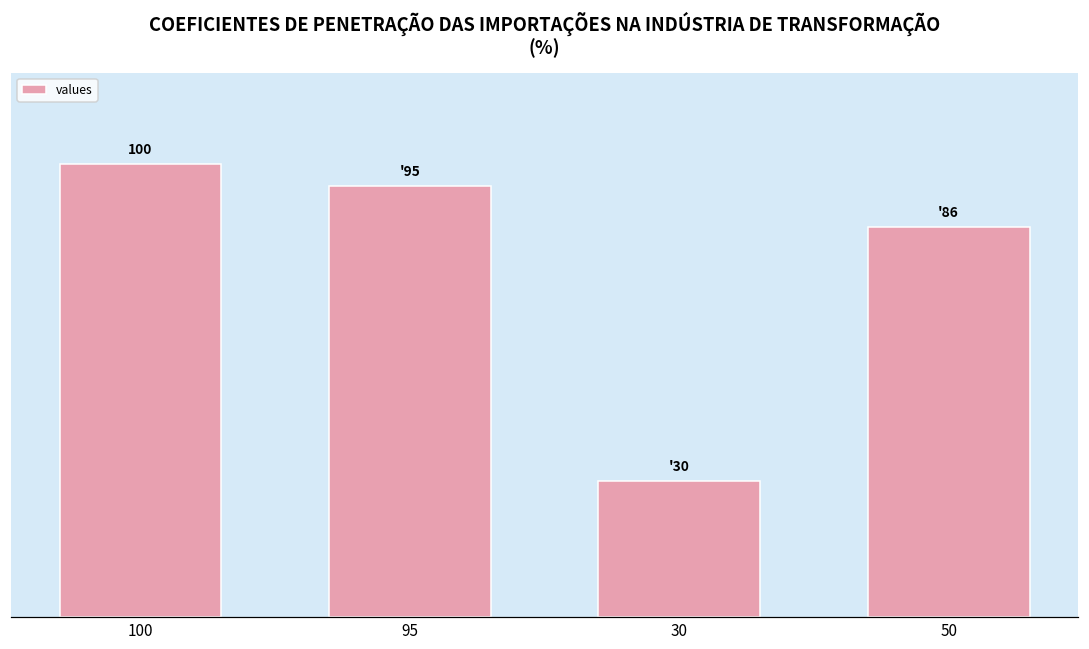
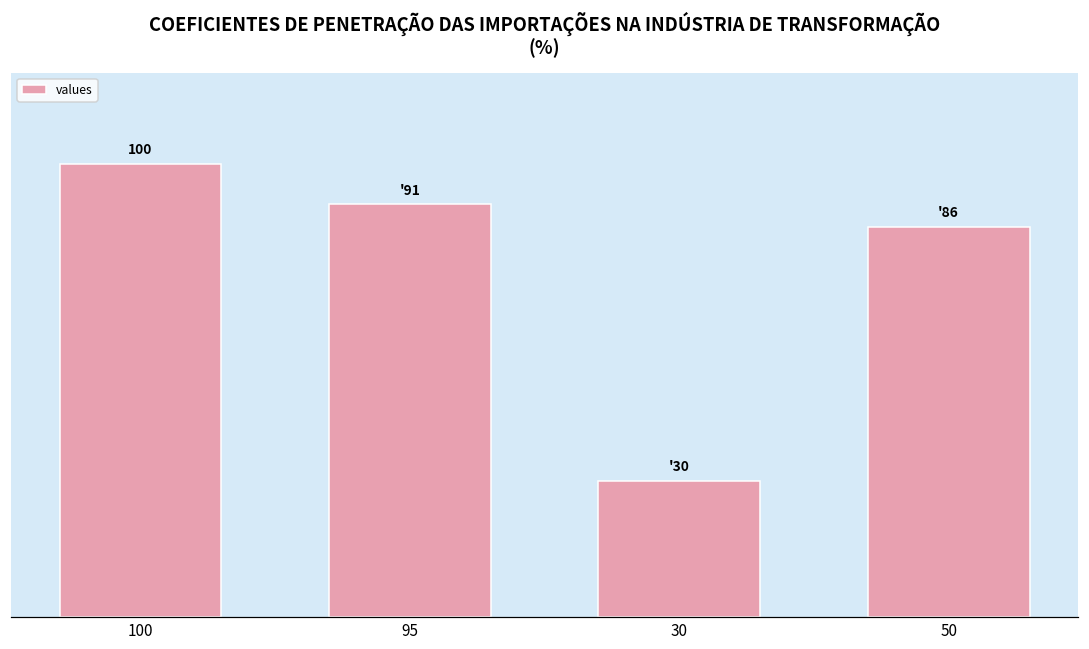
  {
    "100": 100,
-   "95": 95,
+   "95": 91,
    "30": 30,
    "50": 86
  }
